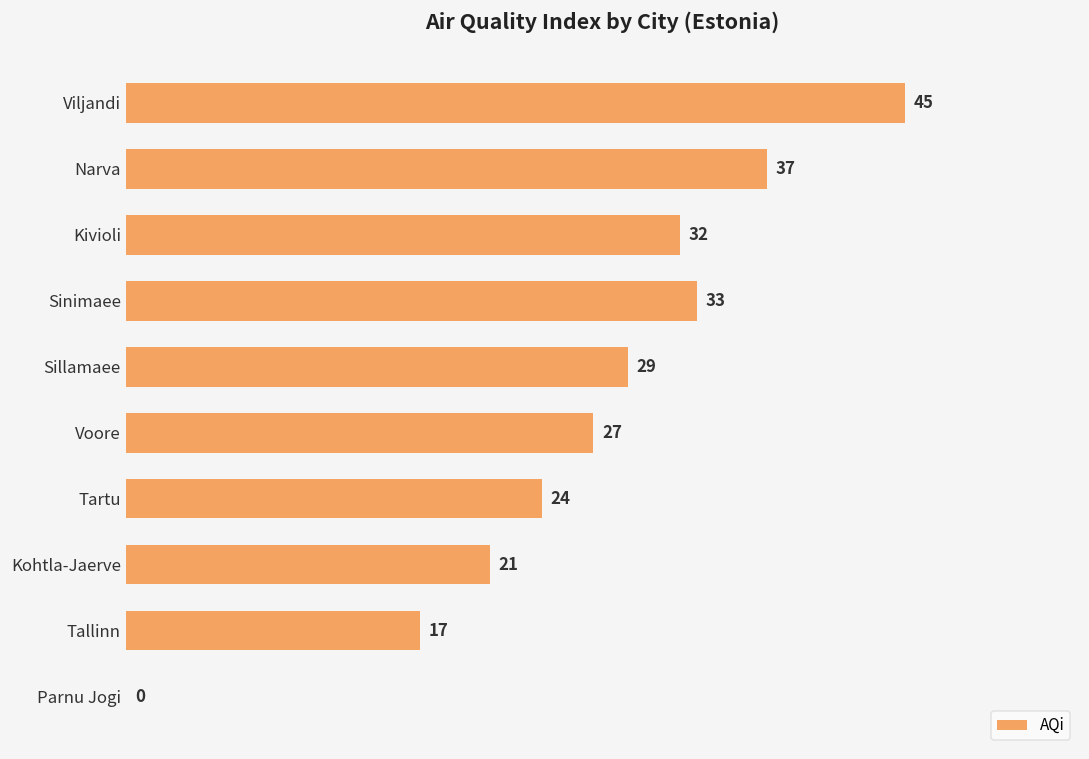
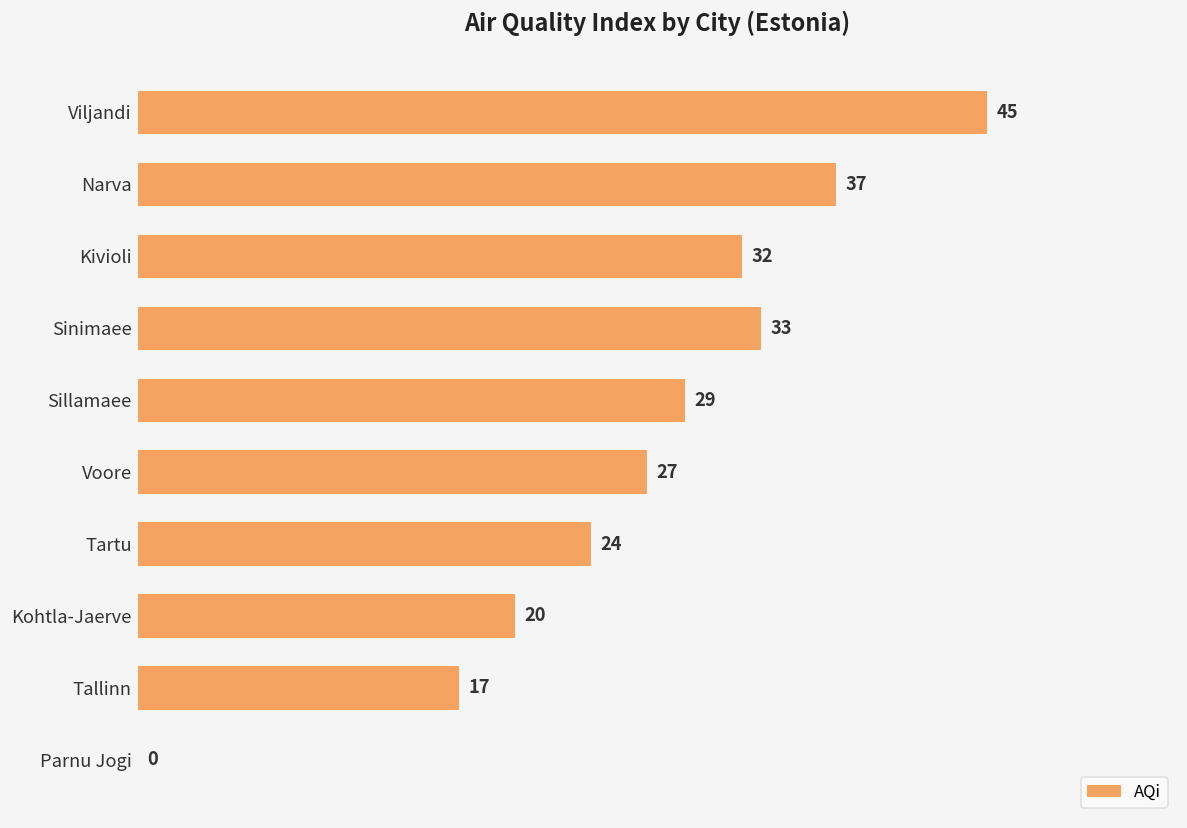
  {
    "Viljandi": 45,
    "Narva": 37,
    "Kivioli": 32,
    "Sinimaee": 33,
    "Sillamaee": 29,
    "Voore": 27,
    "Tartu": 24,
-   "Kohtla-Jaerve": 21,
+   "Kohtla-Jaerve": 20,
    "Tallinn": 17,
    "Parnu Jogi": 0
  }
